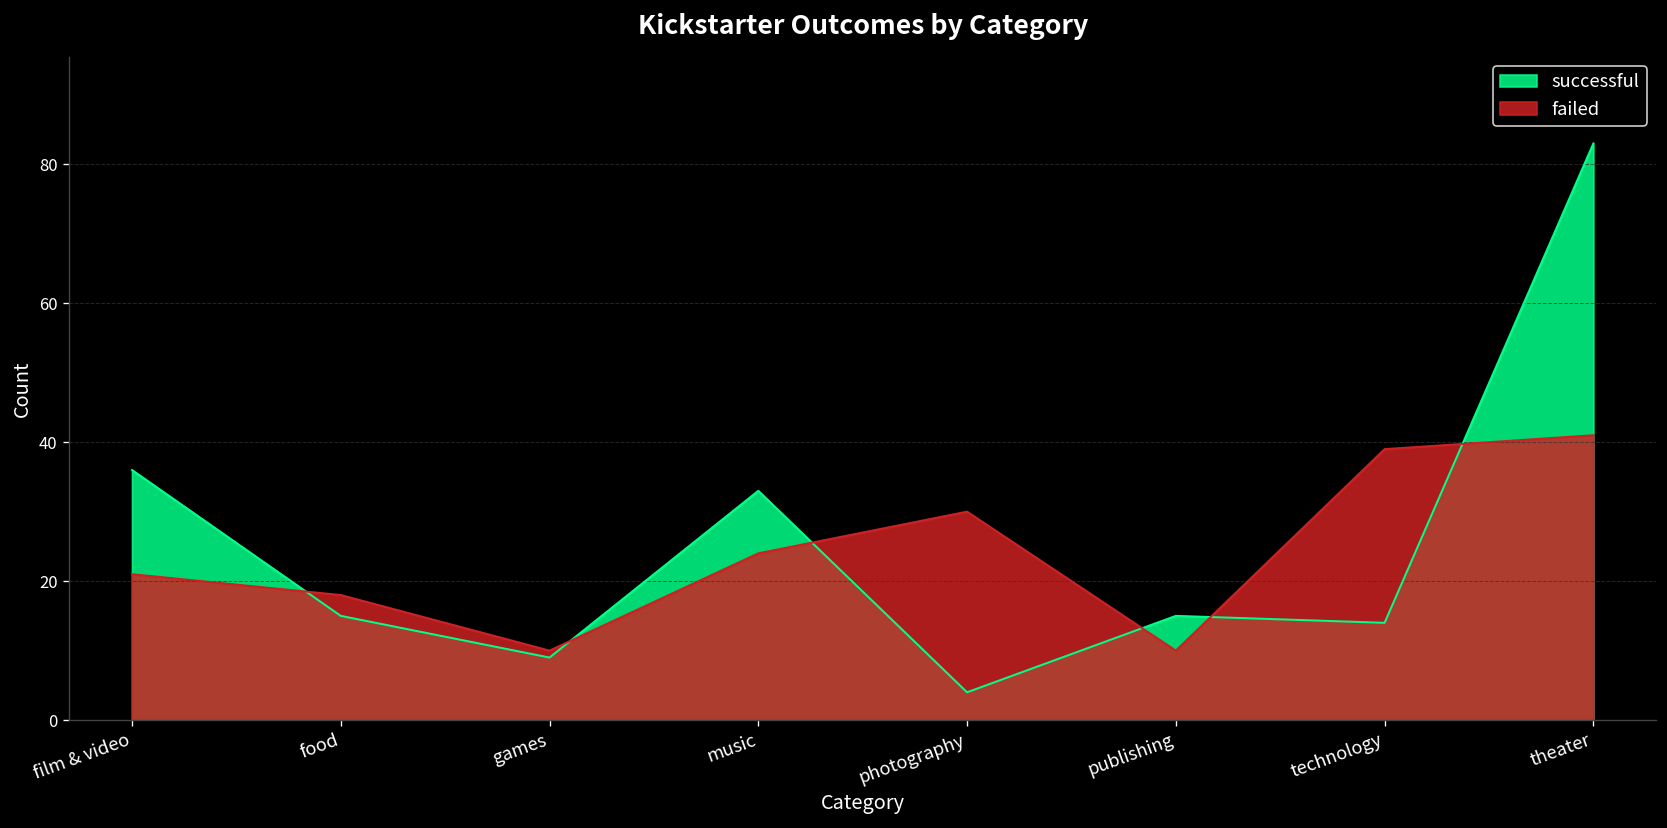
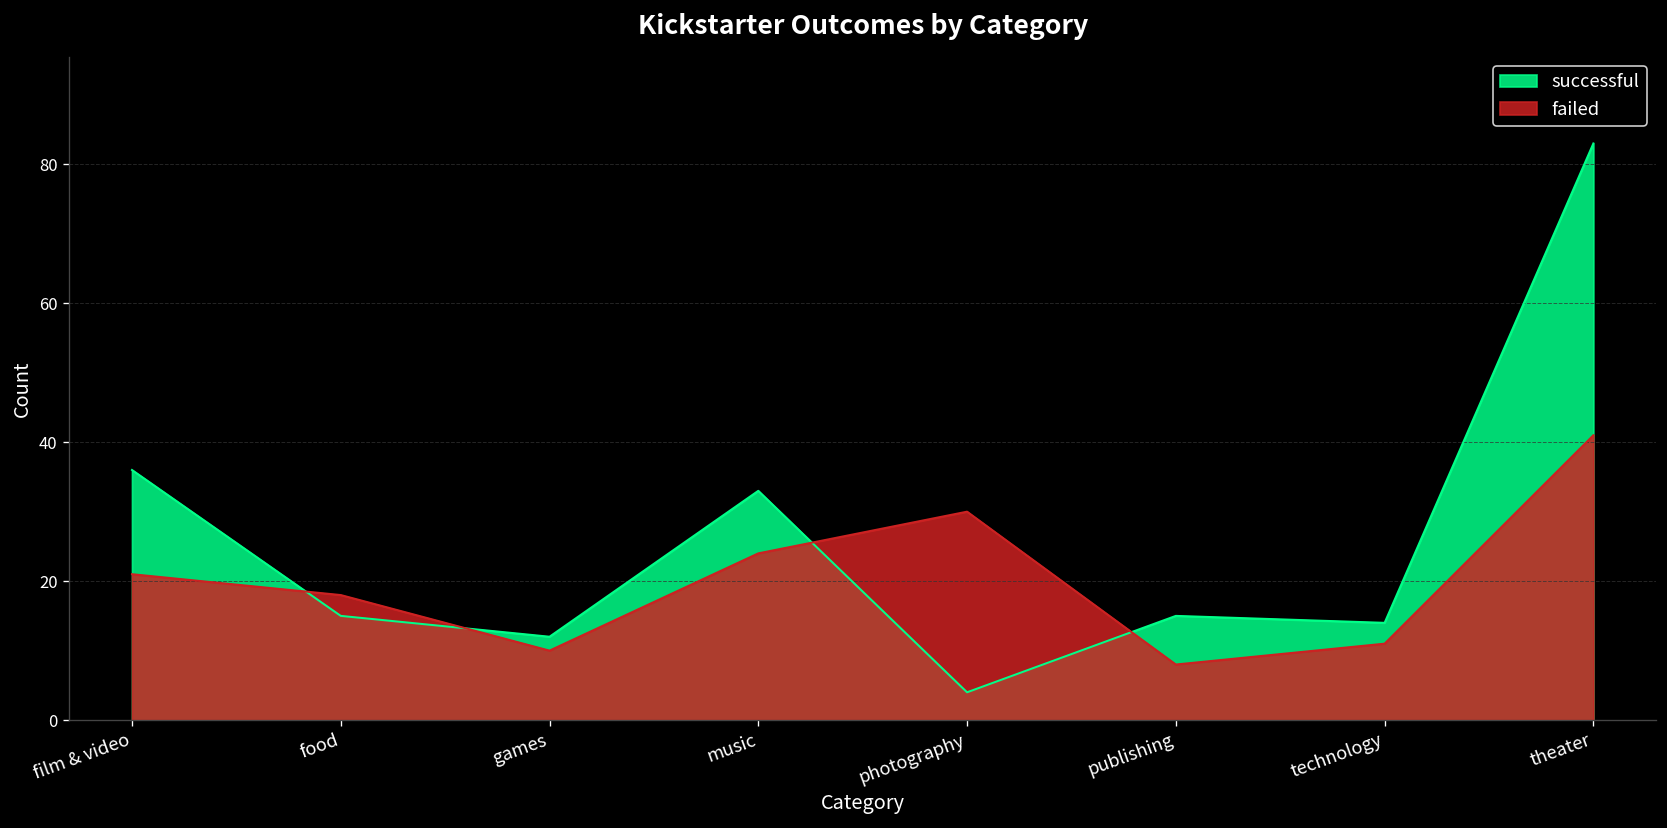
  {
    "successful": {
      "film & video": 36,
      "food": 15,
-     "games": 9,
+     "games": 12,
      "music": 33,
      "photography": 4,
      "publishing": 15,
      "technology": 14,
      "theater": 83
    },
    "failed": {
      "film & video": 21,
      "food": 18,
      "games": 10,
      "music": 24,
      "photography": 30,
-     "publishing": 10,
-     "technology": 39,
+     "publishing": 8,
+     "technology": 11,
      "theater": 41
    }
  }
